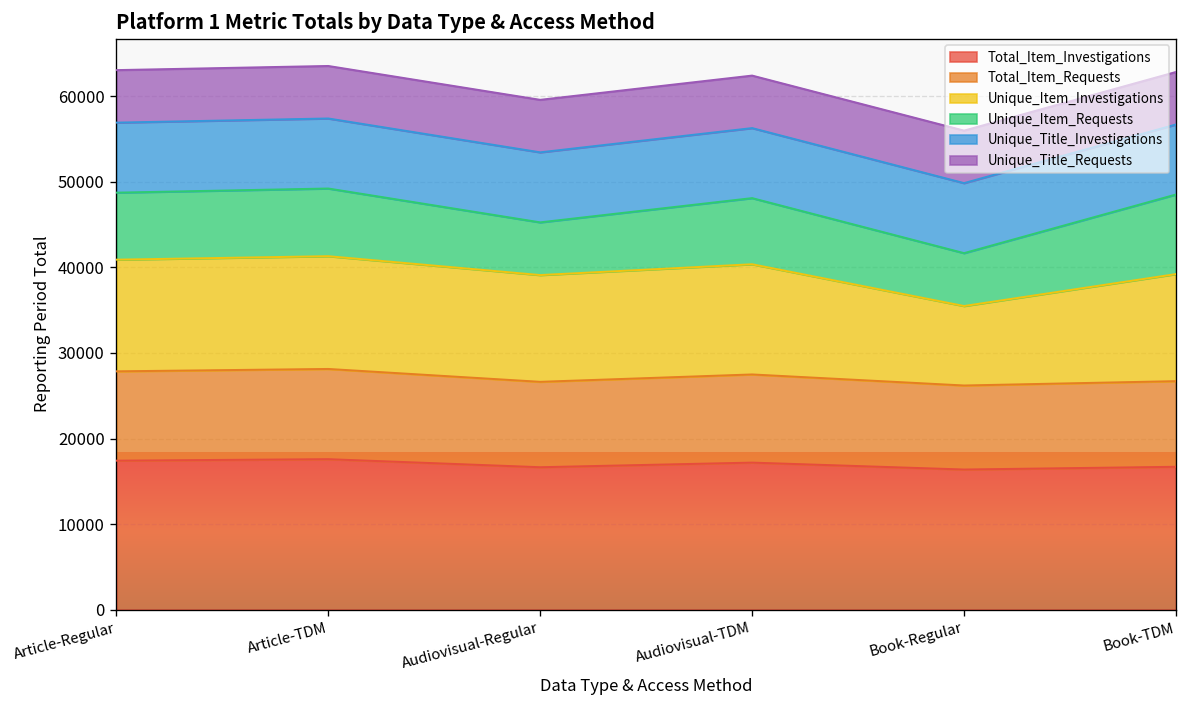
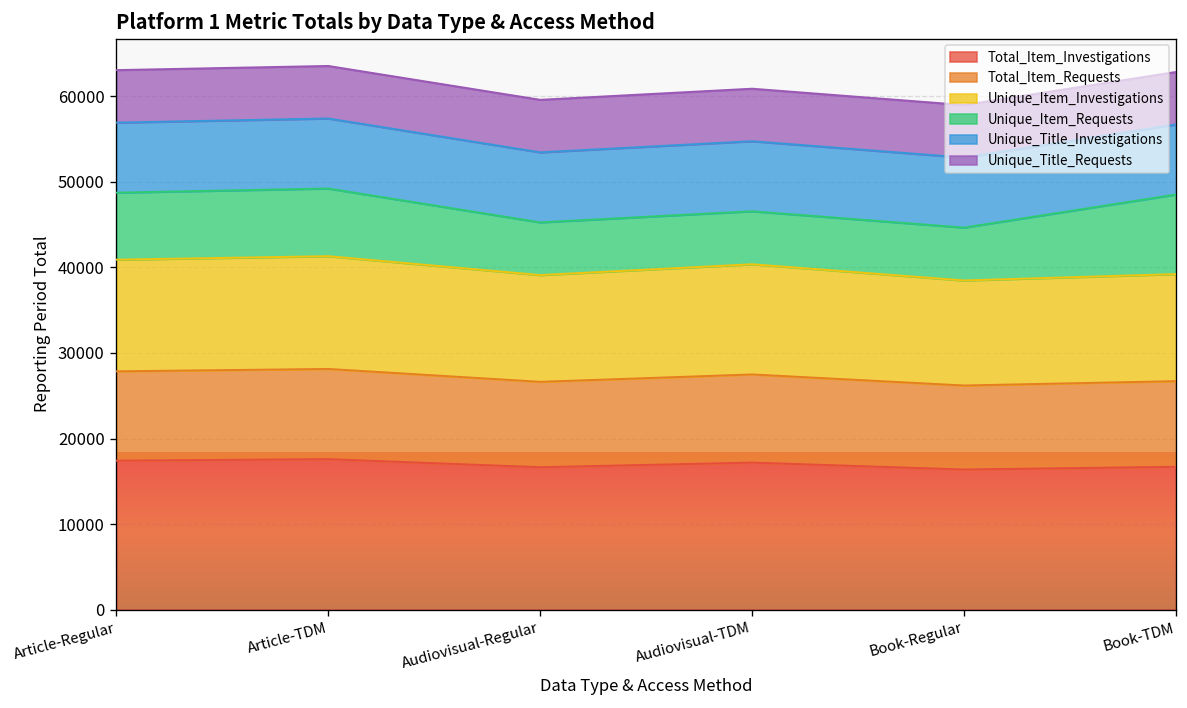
  {
    "Unique_Item_Investigations": {
      "Article-Regular": 13000,
      "Article-TDM": 13000,
      "Audiovisual-Regular": 12000,
      "Audiovisual-TDM": 13000,
-     "Book-Regular": 9000,
+     "Book-Regular": 12000,
      "Book-TDM": 13000
    },
    "Unique_Item_Requests": {
      "Article-Regular": 8000,
      "Article-TDM": 8000,
      "Audiovisual-Regular": 6000,
-     "Audiovisual-TDM": 8000,
+     "Audiovisual-TDM": 6000,
      "Book-Regular": 6000,
      "Book-TDM": 9000
    },
    "Unique_Title_Investigations": {
      "Article-Regular": 8000,
      "Article-TDM": 8000,
      "Audiovisual-Regular": 8000,
      "Audiovisual-TDM": 8000,
      "Book-TDM": 8000
    },
    "Unique_Title_Requests": {
      "Article-Regular": 6000,
      "Article-TDM": 6000,
      "Audiovisual-Regular": 6000,
      "Audiovisual-TDM": 6000,
      "Book-TDM": 6000
    }
  }
